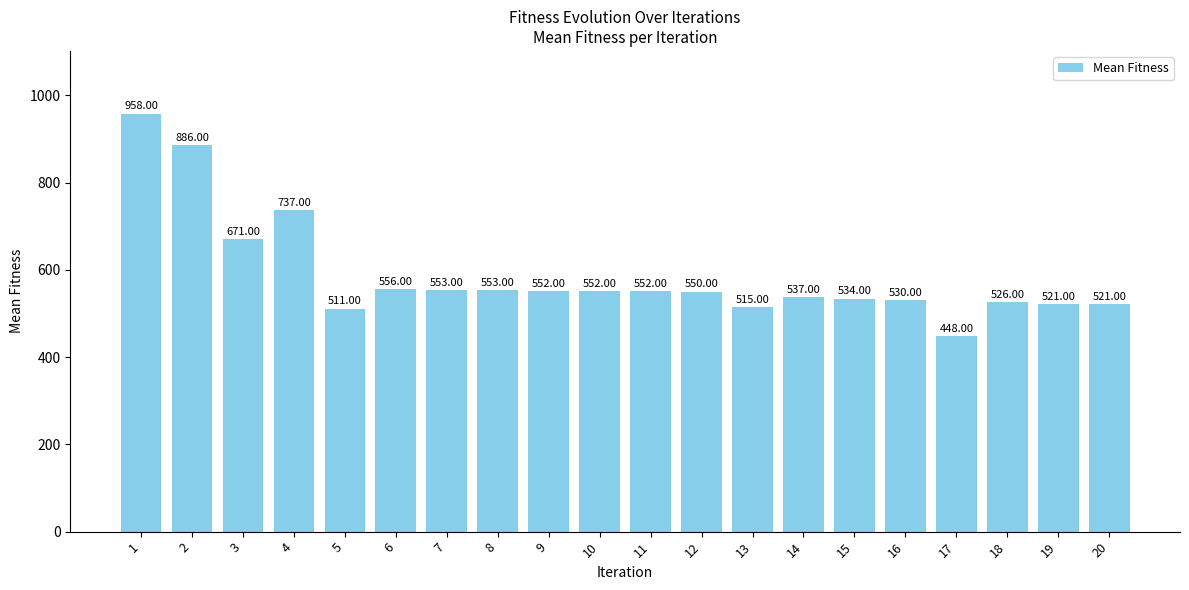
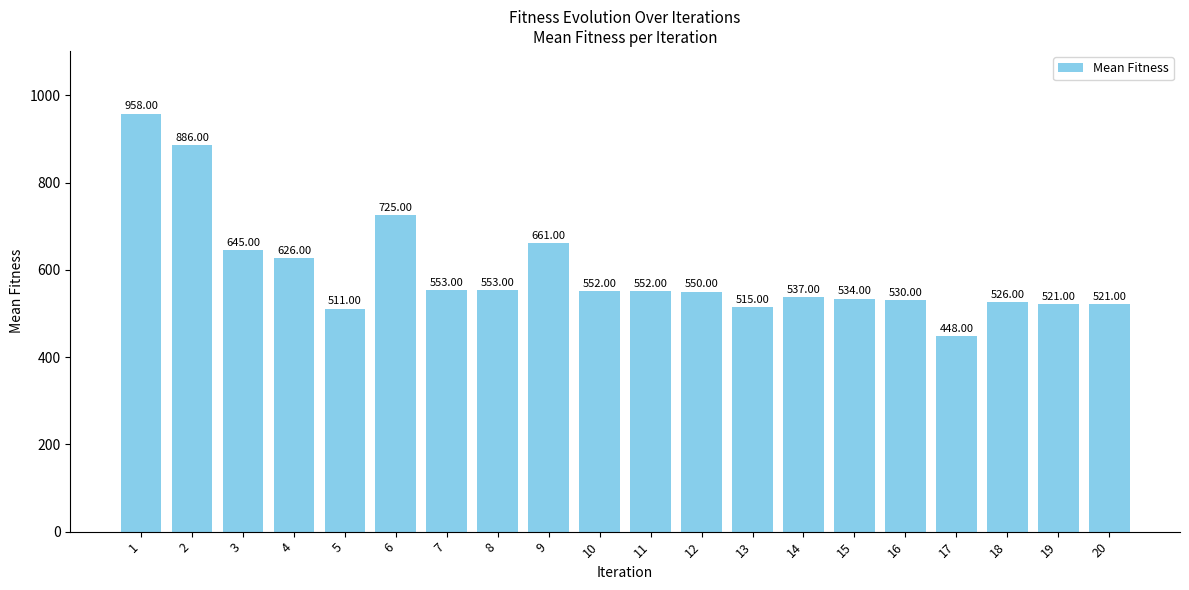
  {
    "1": 958.00,
    "2": 886.00,
-   "3": 671.00,
-   "4": 737.00,
+   "3": 645.00,
+   "4": 626.00,
    "5": 511.00,
-   "6": 556.00,
+   "6": 725.00,
    "7": 553.00,
    "8": 553.00,
-   "9": 552.00,
+   "9": 661.00,
    "10": 552.00,
    "11": 552.00,
    "12": 550.00,
    "13": 515.00,
    "14": 537.00,
    "15": 534.00,
    "16": 530.00,
    "17": 448.00,
    "18": 526.00,
    "19": 521.00,
    "20": 521.00
  }
